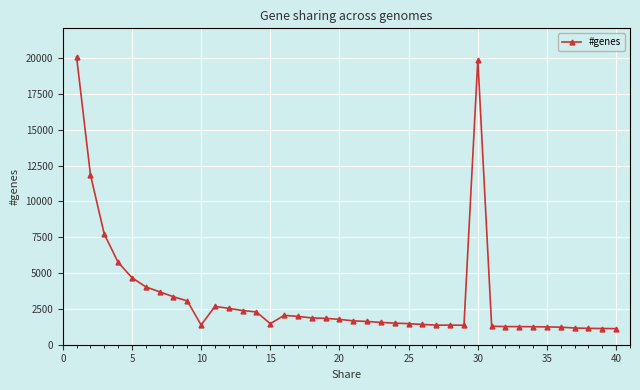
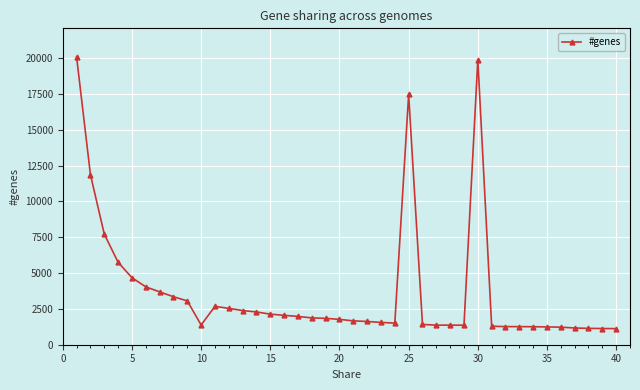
  {
    "5": 4700,
    "10": 1400,
-   "15": 1500,
+   "15": 2100,
    "20": 1800,
-   "25": 1500,
+   "25": 17500,
    "30": 19900,
    "35": 1200,
    "40": 1100
  }
